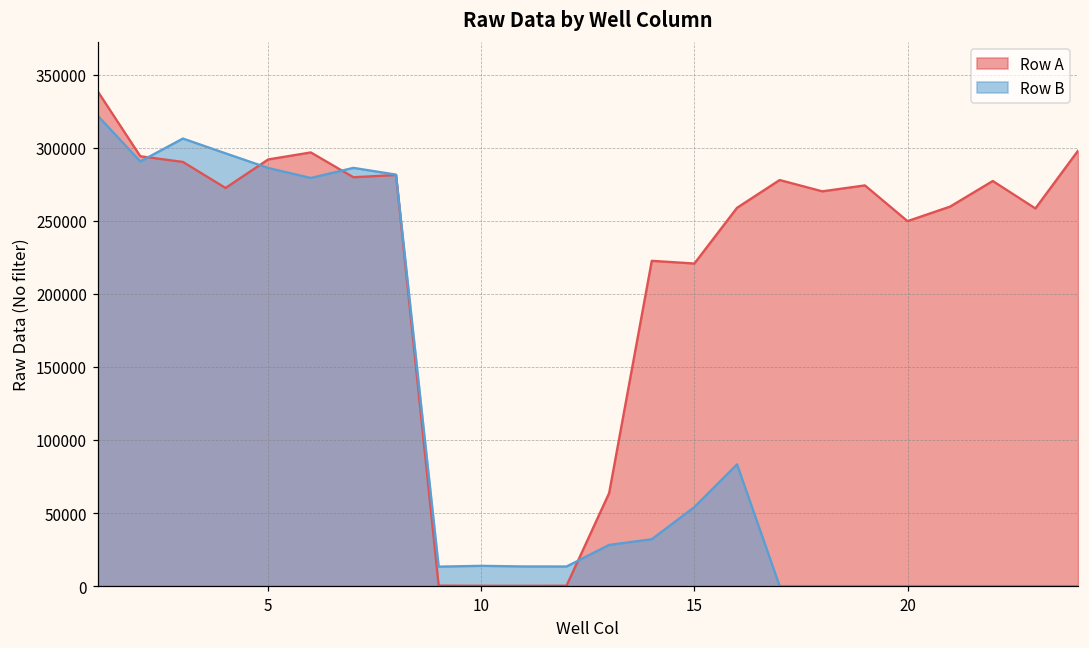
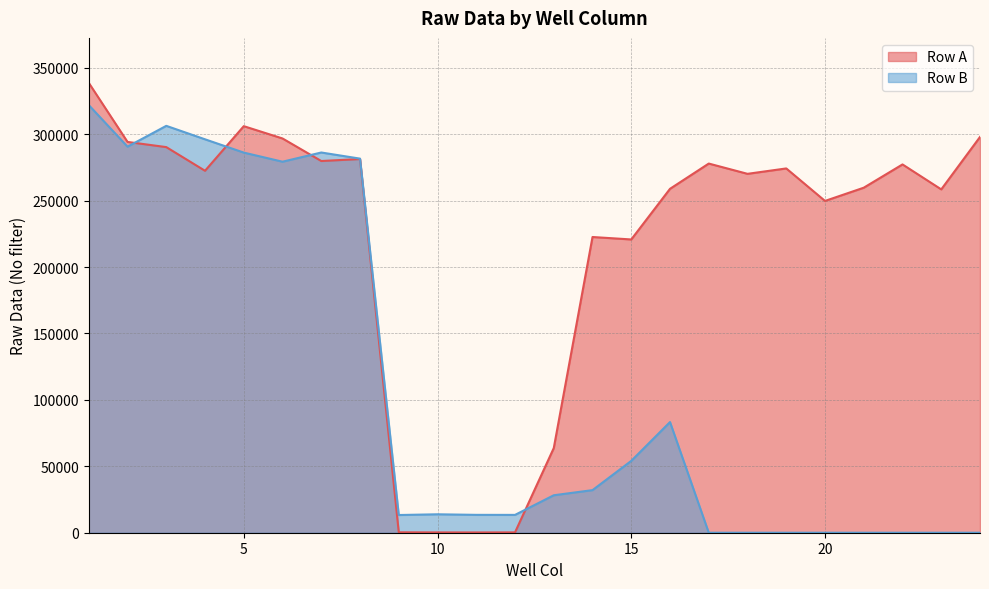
  {
    "Row A": {
-     "5": 292000,
+     "5": 306000,
      "10": 0,
      "15": 221000,
      "20": 250000
    },
    "Row B": {
      "5": 286000,
      "10": 14000,
      "15": 54000,
      "20": 0
    }
  }
